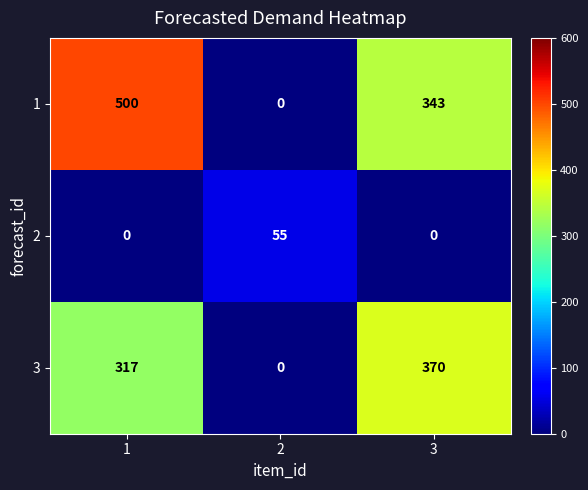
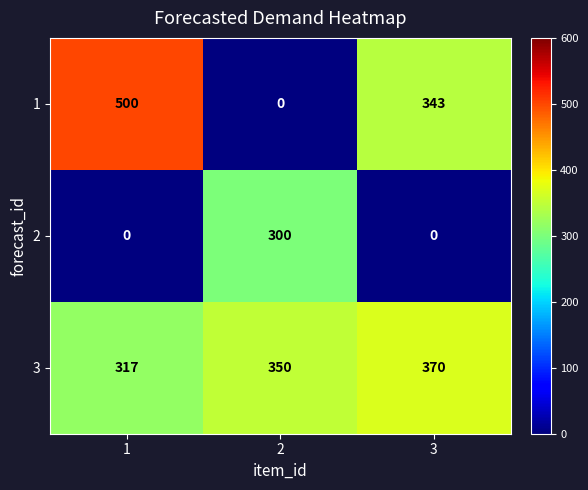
  {
    "1": {
      "1": 500,
      "2": 0,
      "3": 343
    },
    "2": {
      "1": 0,
-     "2": 55,
+     "2": 300,
      "3": 0
    },
    "3": {
      "1": 317,
-     "2": 0,
+     "2": 350,
      "3": 370
    }
  }
